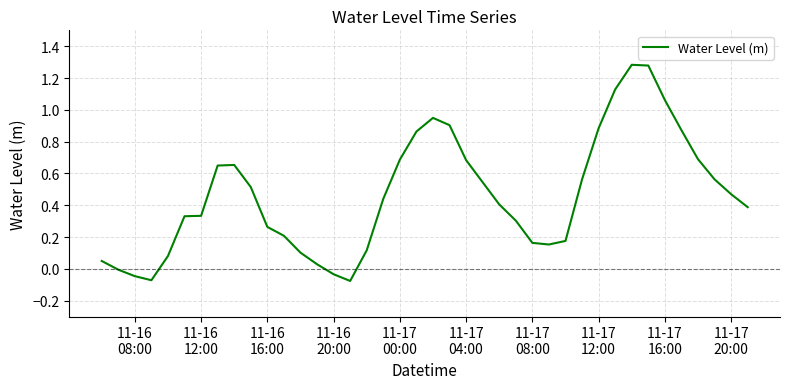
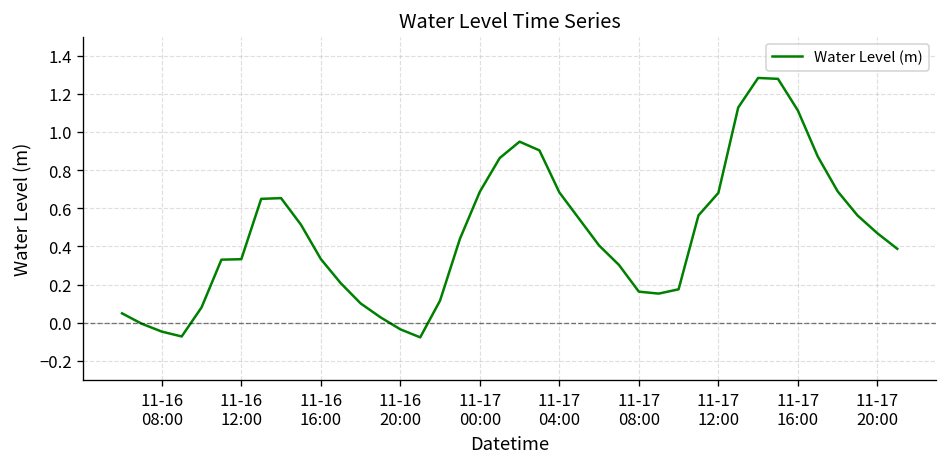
  {
    "11-16 08:00": -0.05,
    "11-16 12:00": 0.33,
-   "11-16 16:00": 0.26,
+   "11-16 16:00": 0.33,
    "11-16 20:00": -0.03,
    "11-17 00:00": 0.69,
    "11-17 04:00": 0.68,
    "11-17 08:00": 0.16,
-   "11-17 12:00": 0.88,
-   "11-17 16:00": 1.06,
+   "11-17 12:00": 0.68,
+   "11-17 16:00": 1.11,
    "11-17 20:00": 0.47
  }
